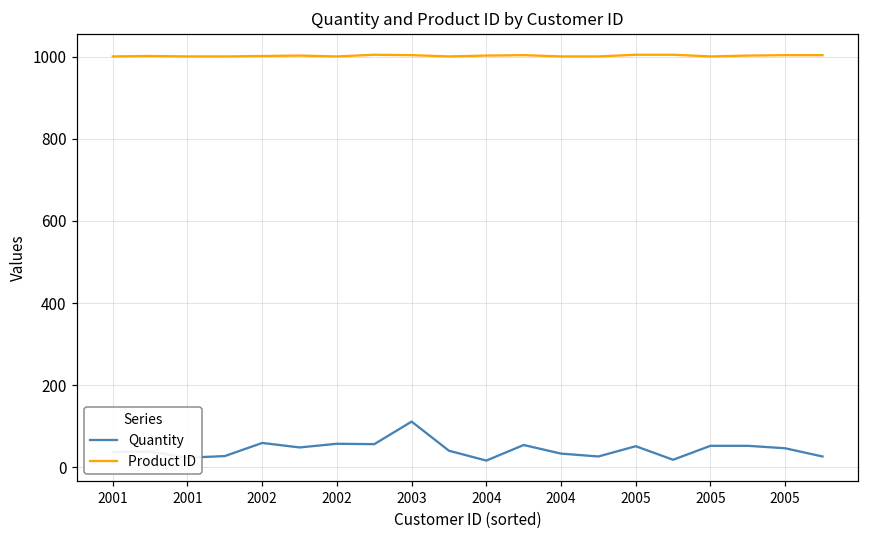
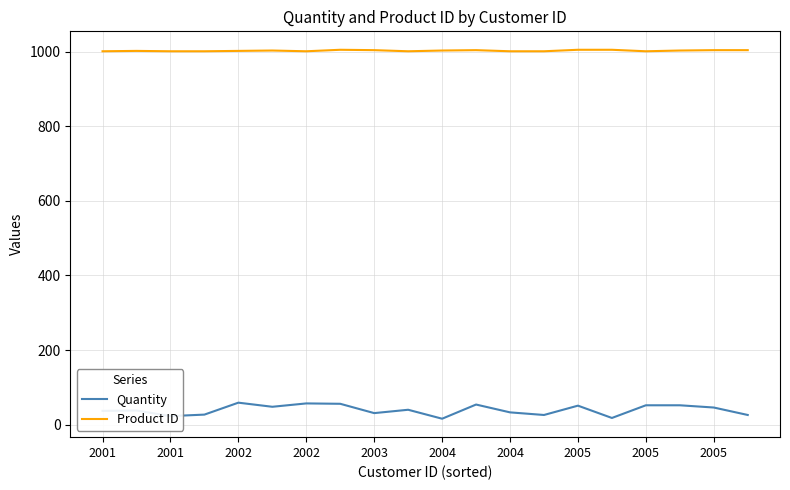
  {
    "Quantity": {
-     "2003": 110
+     "2003": 30
    },
    "Product ID": {
      "2003": 1000
    }
  }
